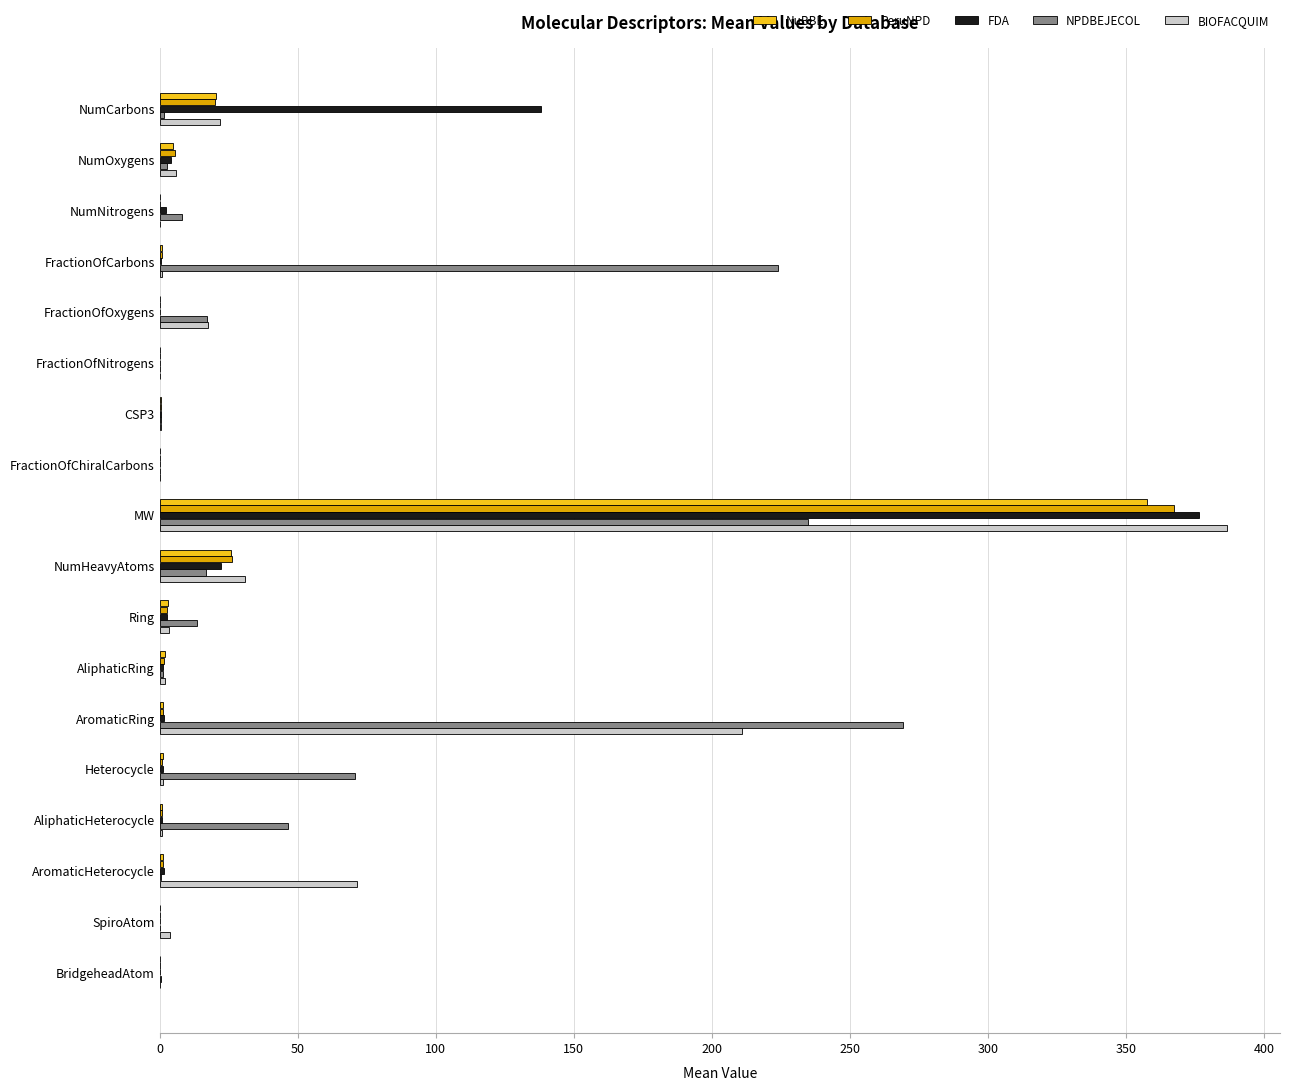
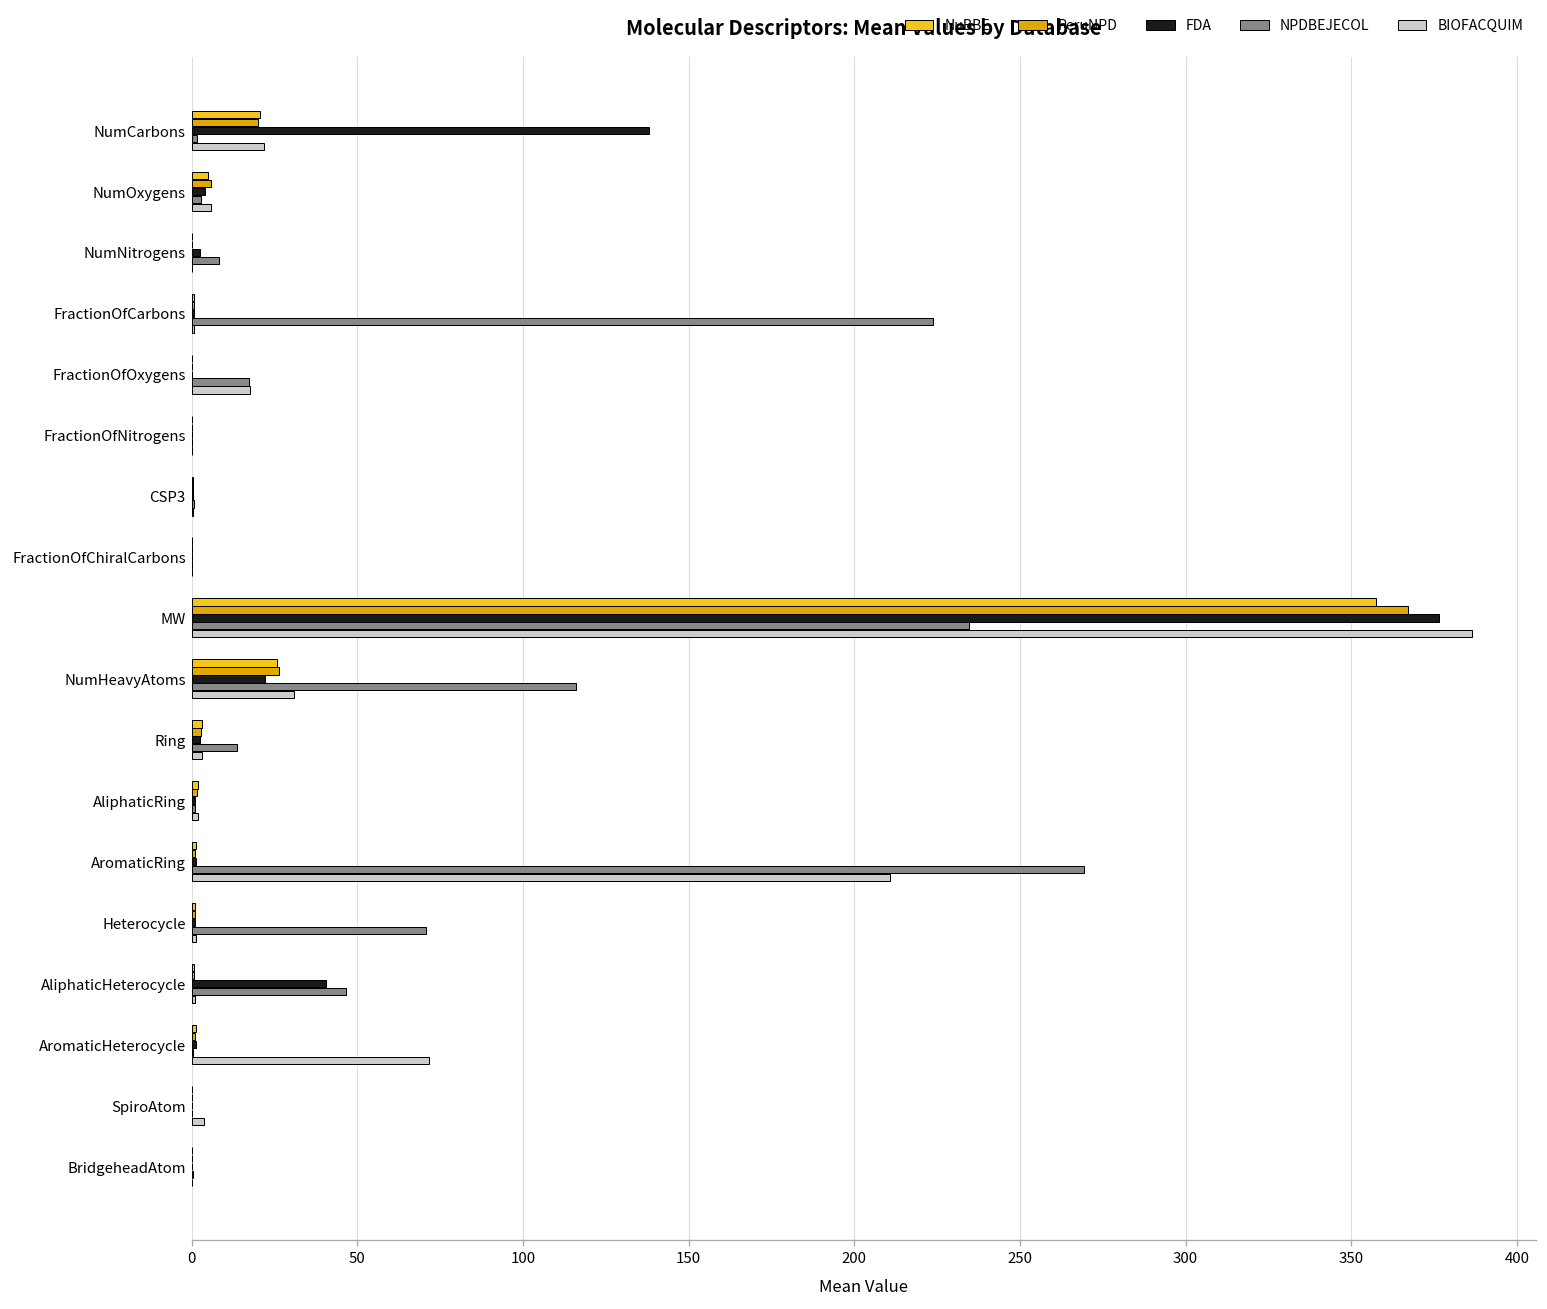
  {
    "FDA": {
      "NumCarbons": 138,
      "NumOxygens": 4,
      "NumNitrogens": 2,
      "MW": 377,
      "NumHeavyAtoms": 22,
      "Ring": 3,
      "AliphaticRing": 1,
      "AromaticRing": 1,
      "Heterocycle": 1,
-     "AliphaticHeterocycle": 1,
+     "AliphaticHeterocycle": 41,
      "AromaticHeterocycle": 1
    },
    "NPDBEJECOL": {
      "NumCarbons": 2,
      "NumOxygens": 3,
      "NumNitrogens": 8,
      "FractionOfCarbons": 224,
      "FractionOfOxygens": 17,
      "MW": 235,
-     "NumHeavyAtoms": 17,
+     "NumHeavyAtoms": 116,
      "Ring": 14,
      "AliphaticRing": 1,
      "AromaticRing": 269,
      "Heterocycle": 71,
      "AliphaticHeterocycle": 47
    },
    "BIOFACQUIM": {
      "NumCarbons": 22,
      "NumOxygens": 6,
      "FractionOfOxygens": 18,
      "MW": 386,
      "NumHeavyAtoms": 31,
      "Ring": 3,
      "AliphaticRing": 2,
      "AromaticRing": 211,
      "Heterocycle": 1,
      "AliphaticHeterocycle": 1,
      "AromaticHeterocycle": 72,
      "SpiroAtom": 4
    }
  }
